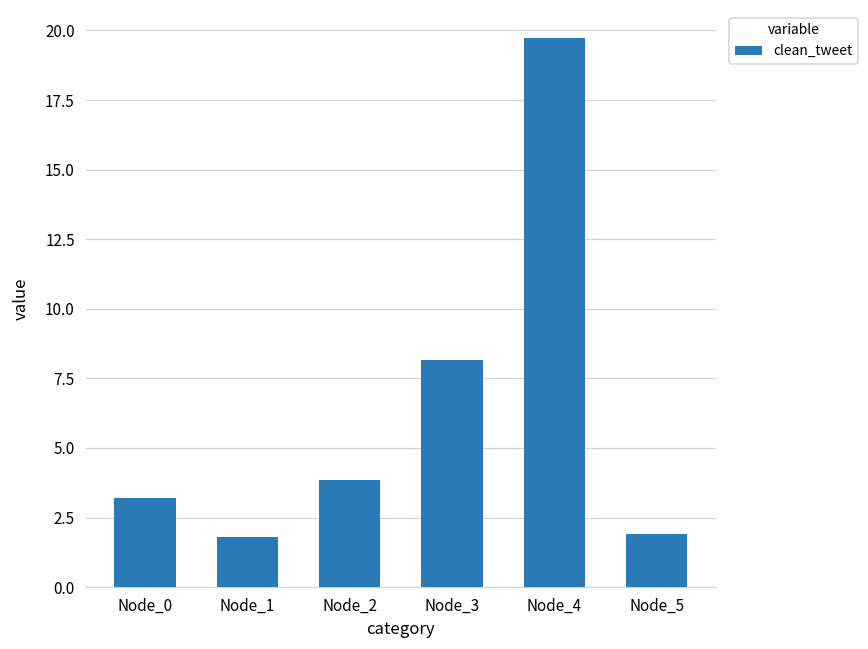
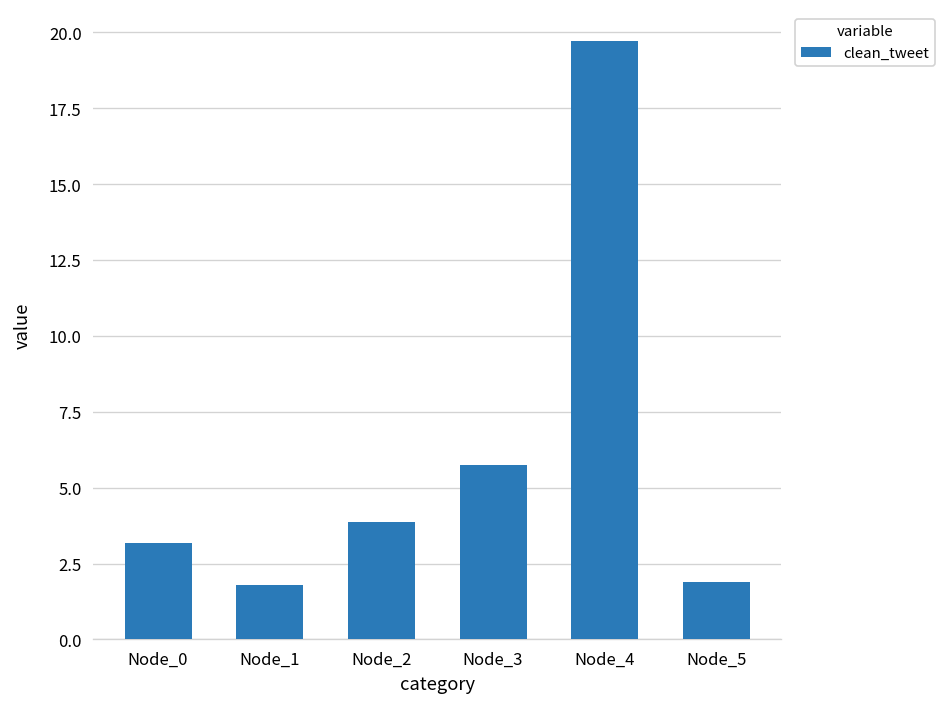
  {
    "Node_0": 3.2,
    "Node_1": 1.8,
    "Node_2": 3.9,
-   "Node_3": 8.2,
+   "Node_3": 5.7,
    "Node_4": 19.7,
    "Node_5": 1.9
  }
